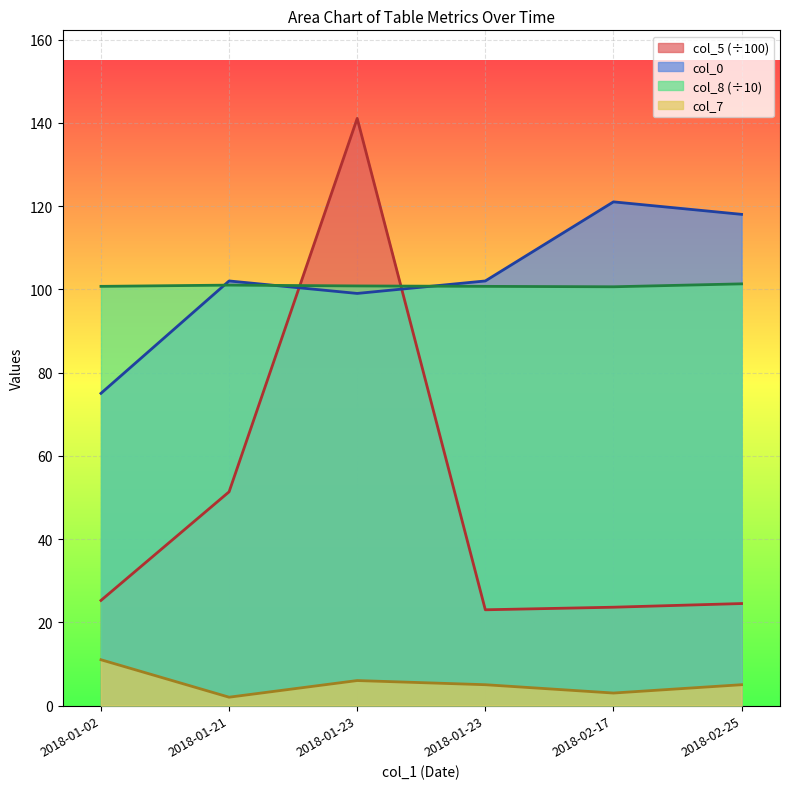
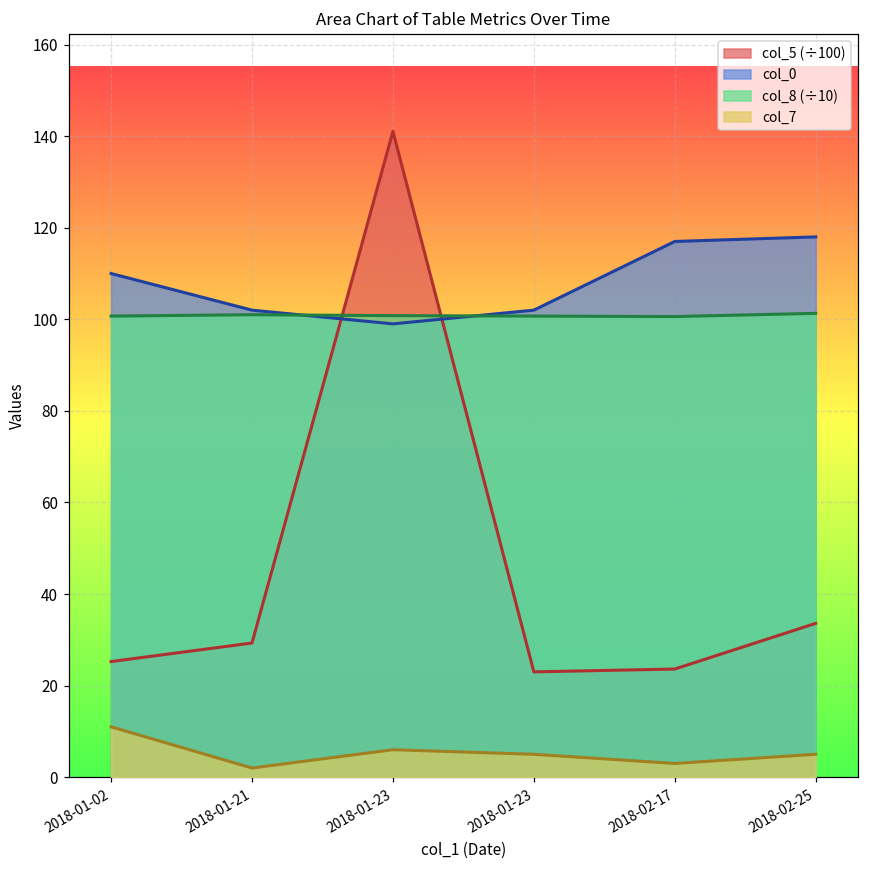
  {
    "col_5 (÷100)": {
      "2018-01-02": 25,
-     "2018-01-21": 51,
+     "2018-01-21": 29,
      "2018-02-17": 24,
-     "2018-02-25": 25
+     "2018-02-25": 34
    },
    "col_0": {
-     "2018-01-02": 75,
+     "2018-01-02": 110,
      "2018-01-21": 102,
-     "2018-02-17": 121,
+     "2018-02-17": 117,
      "2018-02-25": 118
    },
    "col_8 (÷10)": {
      "2018-01-02": 101,
      "2018-01-21": 101,
      "2018-02-17": 101,
      "2018-02-25": 101
    },
    "col_7": {
      "2018-01-02": 11,
      "2018-01-21": 2,
      "2018-02-17": 3,
      "2018-02-25": 5
    }
  }
